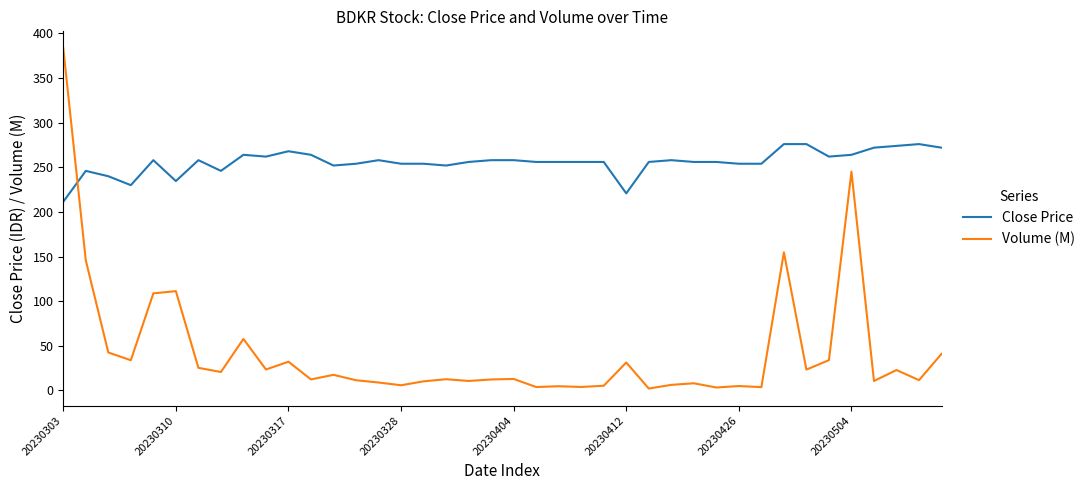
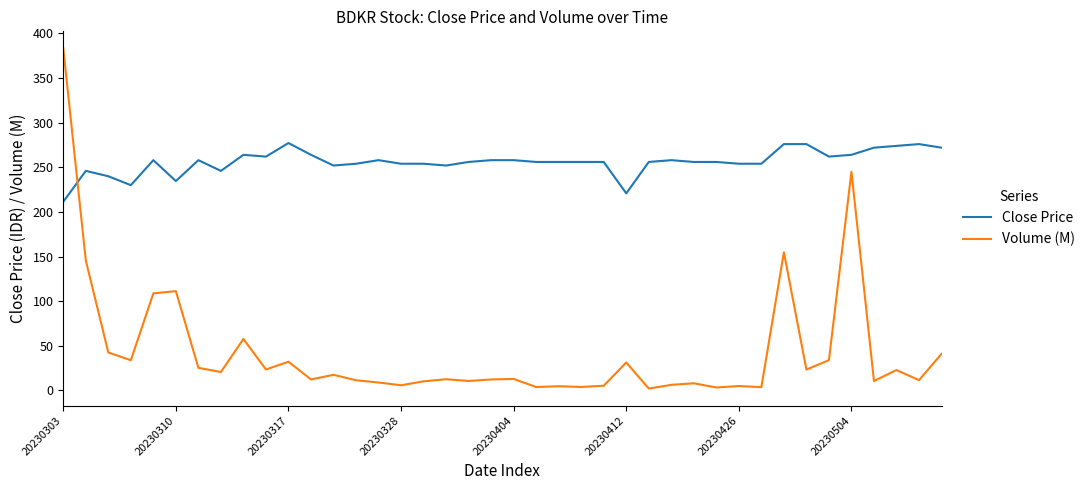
  {
    "Close Price": {
      "20230303": 210,
      "20230310": 230,
-     "20230317": 270,
+     "20230317": 280,
      "20230328": 250,
      "20230404": 260,
      "20230412": 220,
      "20230426": 250,
      "20230504": 260
    },
    "Volume (M)": {
      "20230303": 380,
      "20230310": 110,
      "20230317": 30,
      "20230328": 10,
      "20230404": 10,
      "20230412": 30,
      "20230426": 0,
      "20230504": 250
    }
  }
